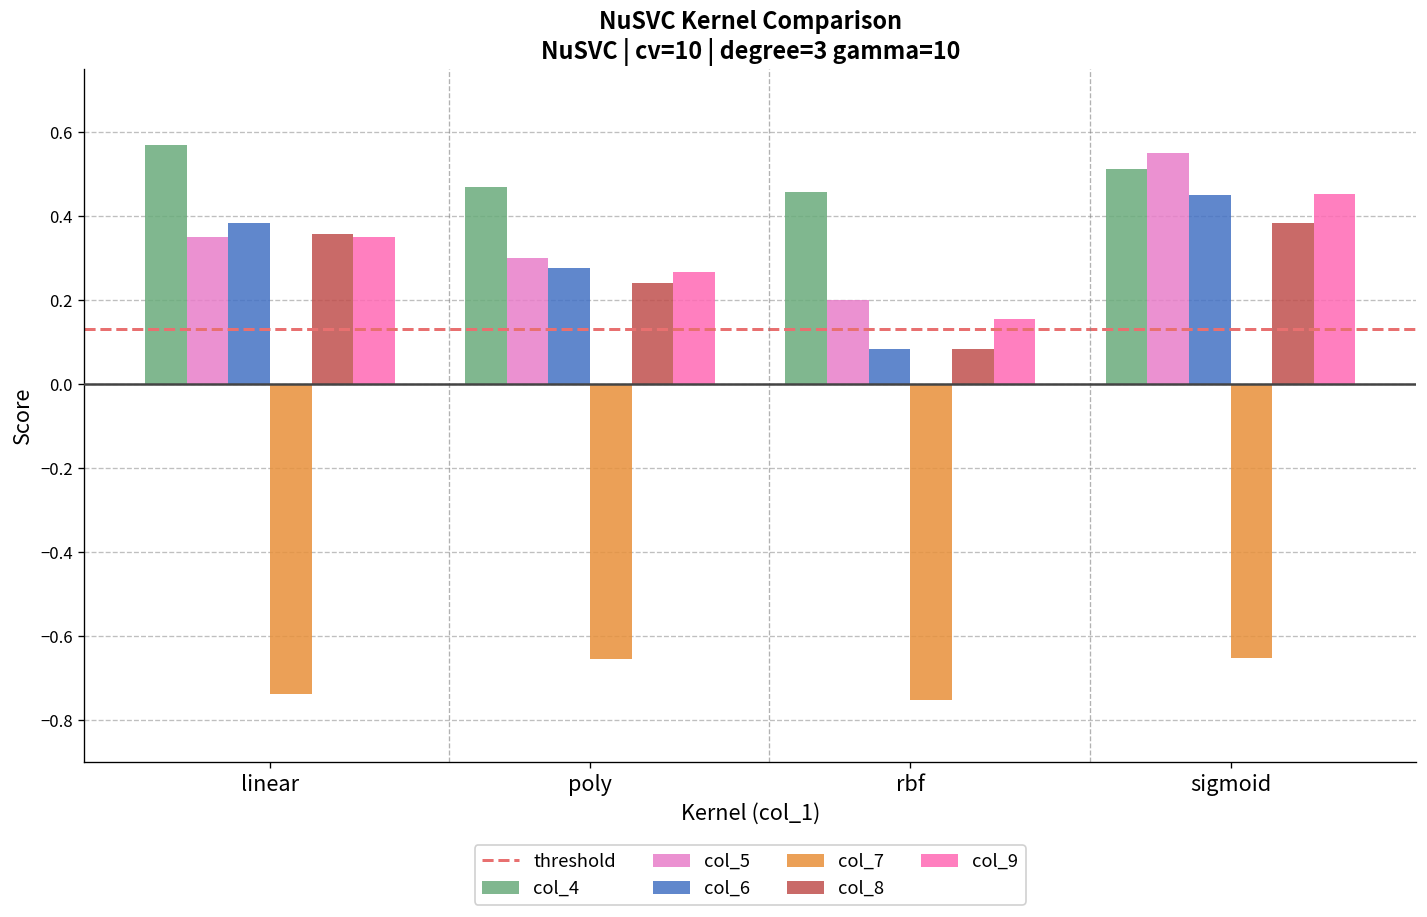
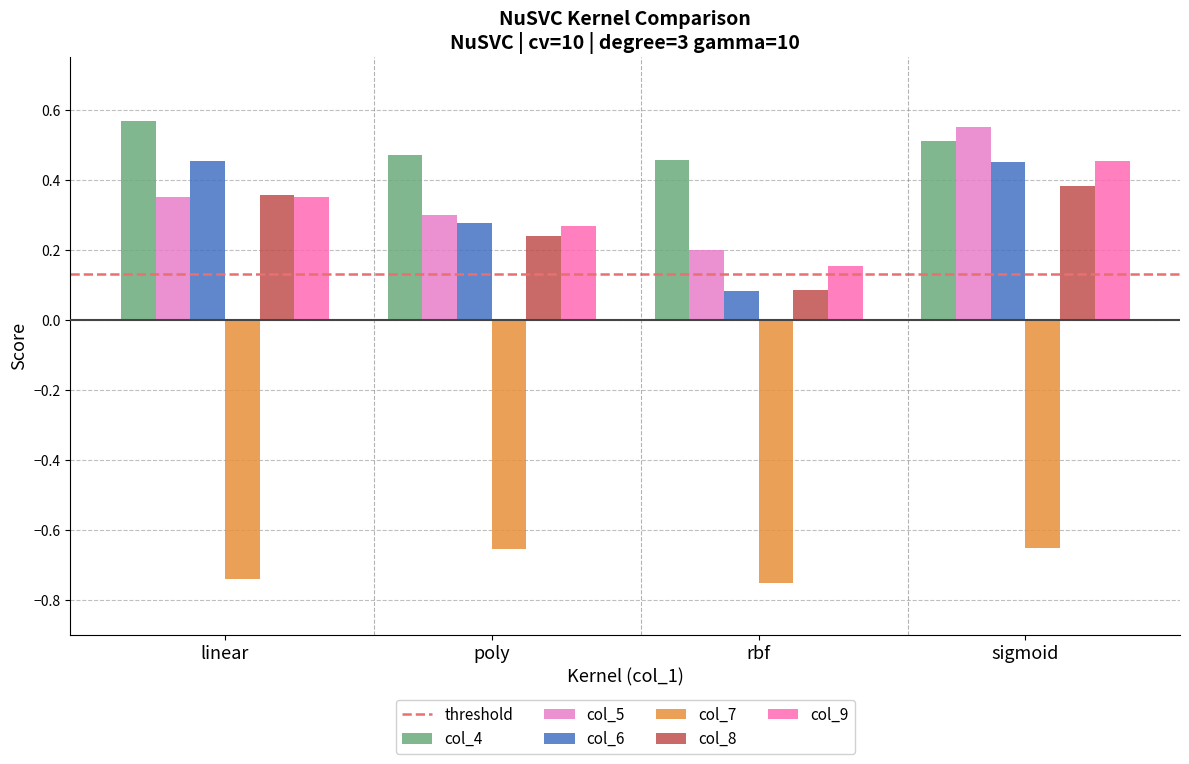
  {
    "col_4": {
      "linear": 0.57,
      "poly": 0.47,
      "rbf": 0.46,
      "sigmoid": 0.51
    },
    "col_6": {
-     "linear": 0.38,
+     "linear": 0.46,
      "poly": 0.28,
      "rbf": 0.08,
      "sigmoid": 0.45
    },
    "col_7": {
      "linear": -0.74,
      "poly": -0.65,
      "rbf": -0.75,
      "sigmoid": -0.65
    },
    "col_8": {
      "linear": 0.36,
      "poly": 0.24,
      "rbf": 0.08,
      "sigmoid": 0.38
    }
  }
